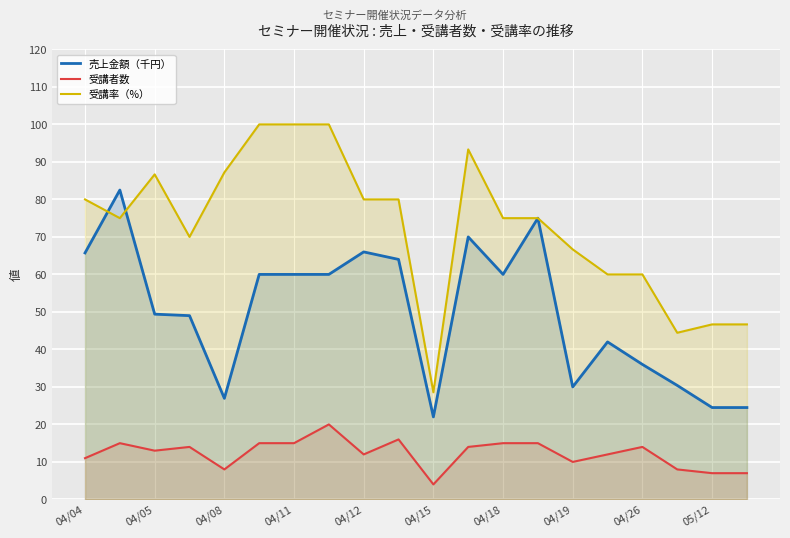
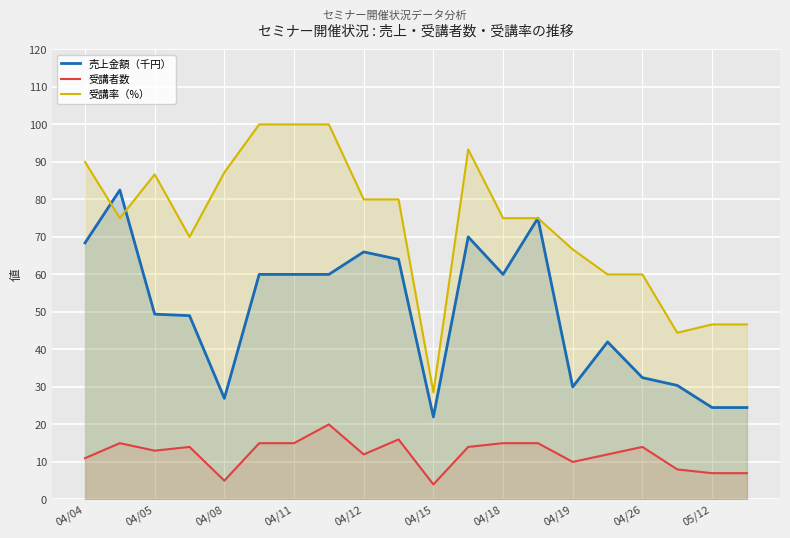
  {
    "売上金額（千円）": {
-     "04/04": 66,
+     "04/04": 68,
      "04/08": 27,
      "04/15": 22,
-     "04/26": 36
+     "04/26": 32
    },
    "受講者数": {
      "04/04": 11,
-     "04/08": 8,
+     "04/08": 5,
      "04/15": 4,
      "04/26": 14
    },
    "受講率（%）": {
-     "04/04": 80,
+     "04/04": 90,
      "04/08": 87,
      "04/15": 29,
      "04/26": 60
    }
  }
